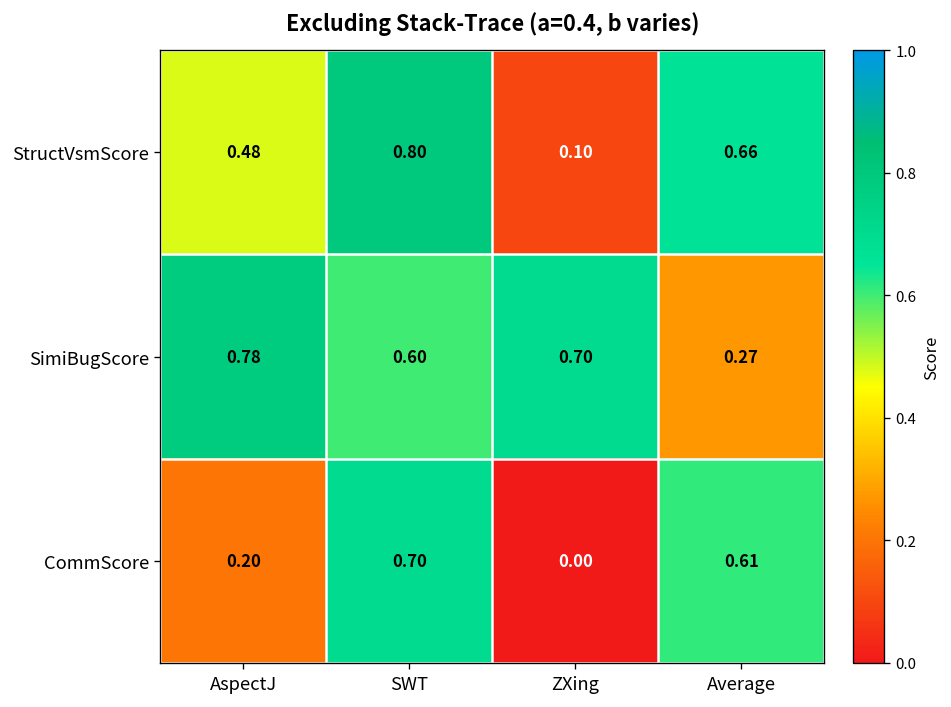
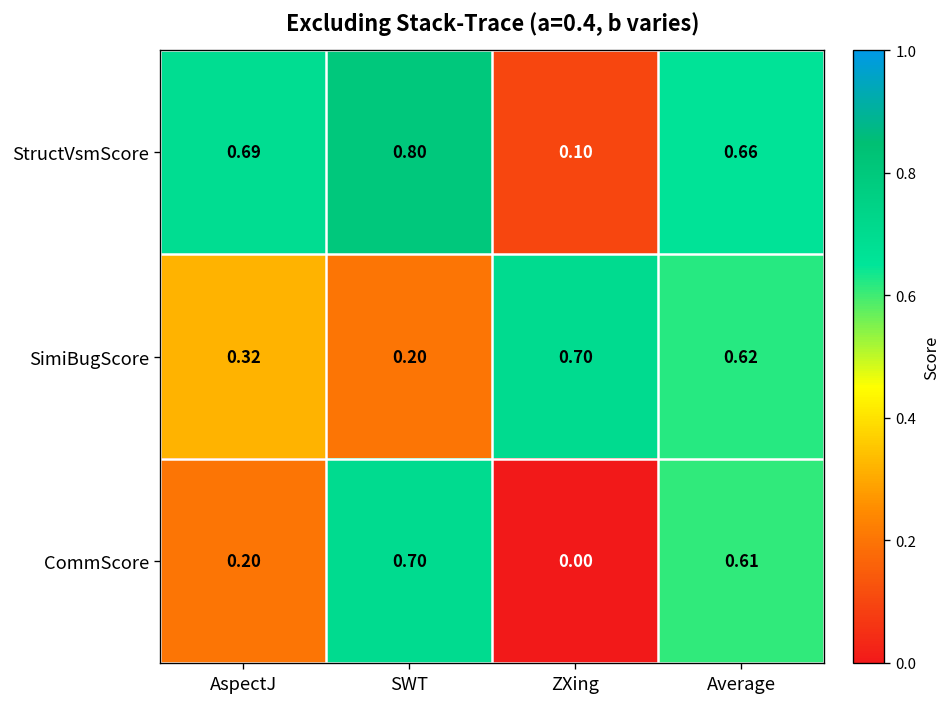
  {
    "StructVsmScore": {
-     "AspectJ": 0.48,
+     "AspectJ": 0.69,
      "SWT": 0.80,
      "ZXing": 0.10,
      "Average": 0.66
    },
    "SimiBugScore": {
-     "AspectJ": 0.78,
-     "SWT": 0.60,
+     "AspectJ": 0.32,
+     "SWT": 0.20,
      "ZXing": 0.70,
-     "Average": 0.27
+     "Average": 0.62
    },
    "CommScore": {
      "AspectJ": 0.20,
      "SWT": 0.70,
      "ZXing": 0.00,
      "Average": 0.61
    }
  }
